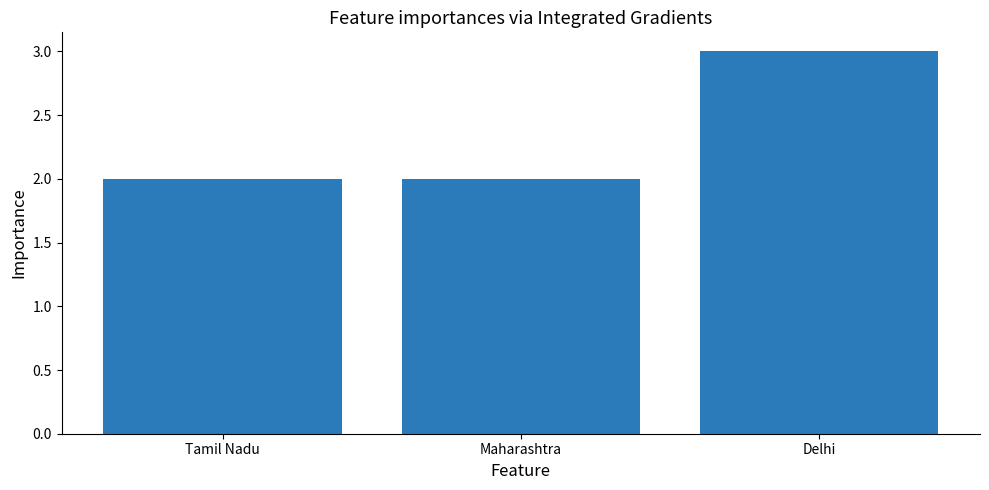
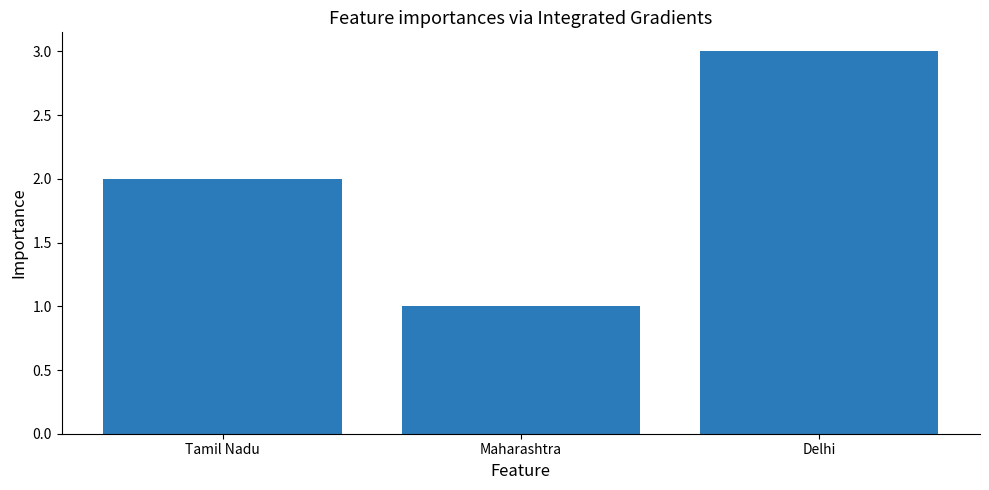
  {
    "Tamil Nadu": 2,
-   "Maharashtra": 2,
+   "Maharashtra": 1,
    "Delhi": 3
  }
